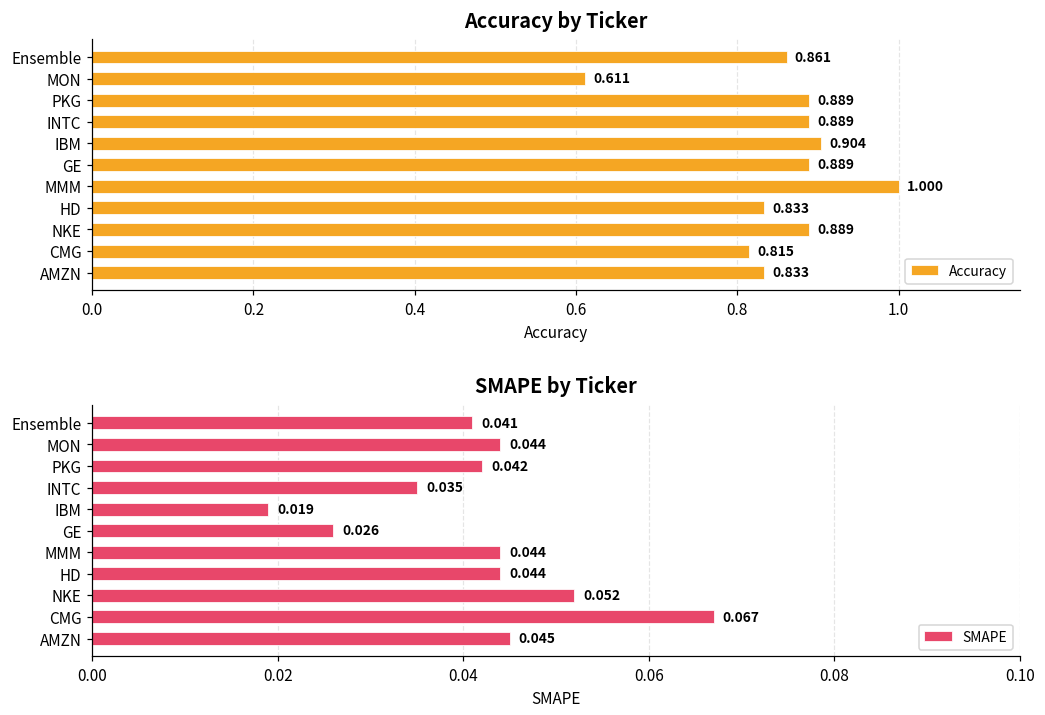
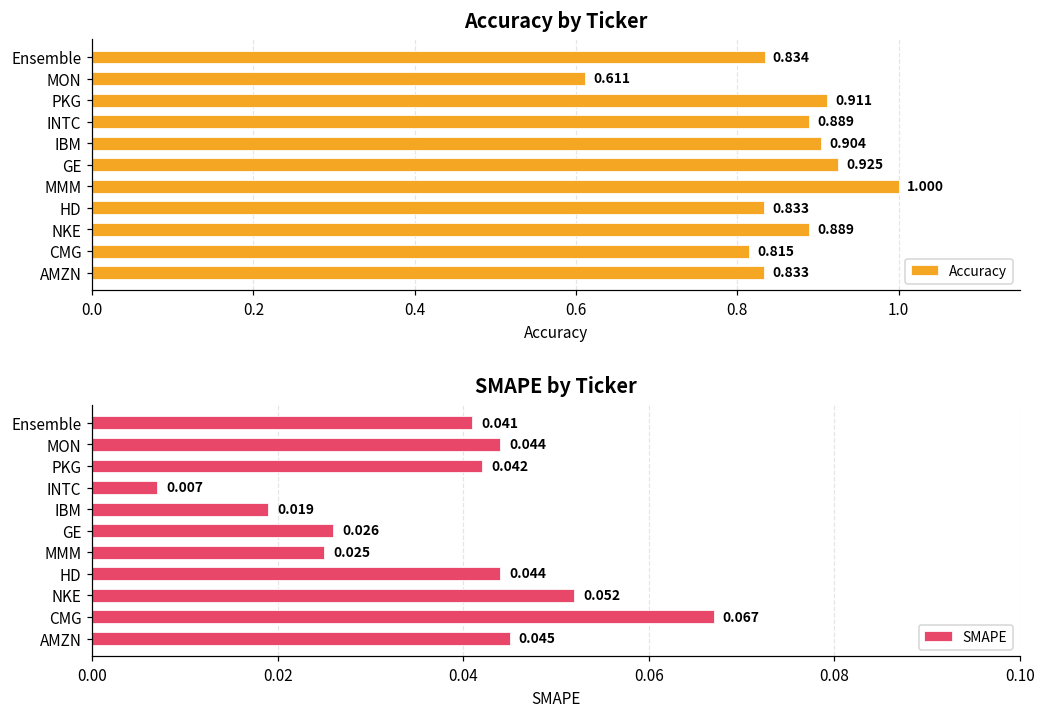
  {
    "Accuracy by Ticker": {
-     "Ensemble": 0.861,
+     "Ensemble": 0.834,
      "MON": 0.611,
-     "PKG": 0.889,
+     "PKG": 0.911,
      "INTC": 0.889,
      "IBM": 0.904,
-     "GE": 0.889,
+     "GE": 0.925,
      "MMM": 1.000,
      "HD": 0.833,
      "NKE": 0.889,
      "CMG": 0.815,
      "AMZN": 0.833
    },
    "SMAPE by Ticker": {
      "Ensemble": 0.041,
      "MON": 0.044,
      "PKG": 0.042,
-     "INTC": 0.035,
+     "INTC": 0.007,
      "IBM": 0.019,
      "GE": 0.026,
-     "MMM": 0.044,
+     "MMM": 0.025,
      "HD": 0.044,
      "NKE": 0.052,
      "CMG": 0.067,
      "AMZN": 0.045
    }
  }
